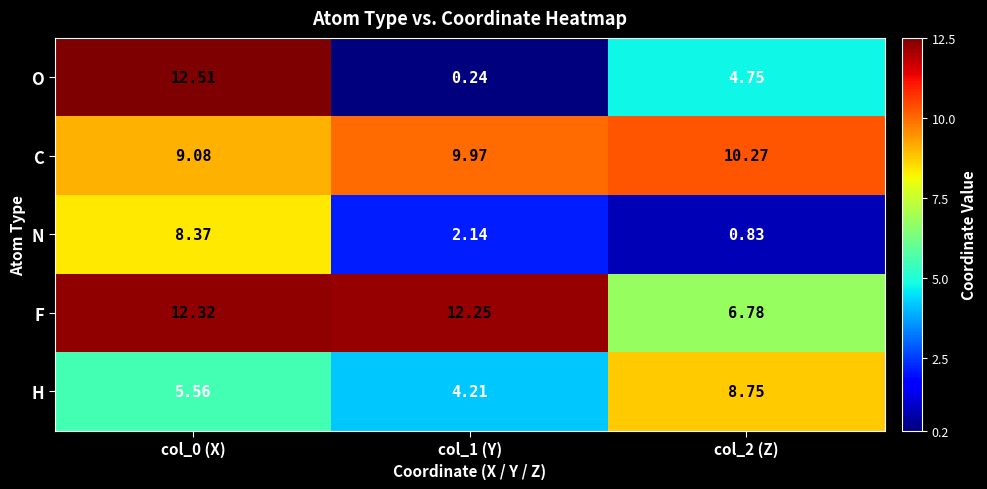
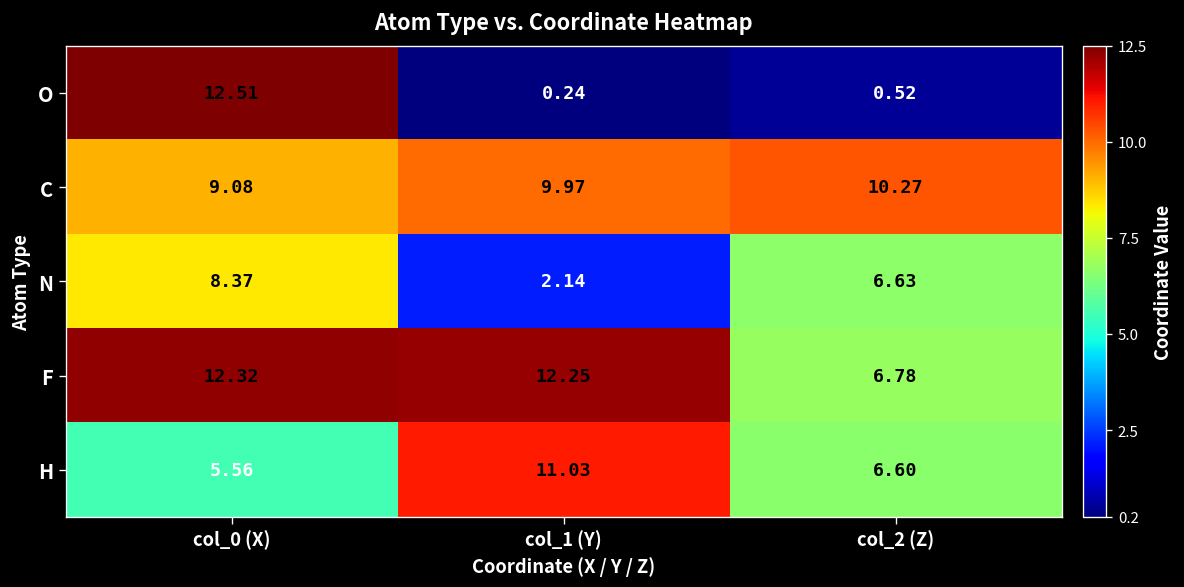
  {
    "O": {
      "col_0 (X)": 12.51,
      "col_1 (Y)": 0.24,
-     "col_2 (Z)": 4.75
+     "col_2 (Z)": 0.52
    },
    "C": {
      "col_0 (X)": 9.08,
      "col_1 (Y)": 9.97,
      "col_2 (Z)": 10.27
    },
    "N": {
      "col_0 (X)": 8.37,
      "col_1 (Y)": 2.14,
-     "col_2 (Z)": 0.83
+     "col_2 (Z)": 6.63
    },
    "F": {
      "col_0 (X)": 12.32,
      "col_1 (Y)": 12.25,
      "col_2 (Z)": 6.78
    },
    "H": {
      "col_0 (X)": 5.56,
-     "col_1 (Y)": 4.21,
-     "col_2 (Z)": 8.75
+     "col_1 (Y)": 11.03,
+     "col_2 (Z)": 6.60
    }
  }
